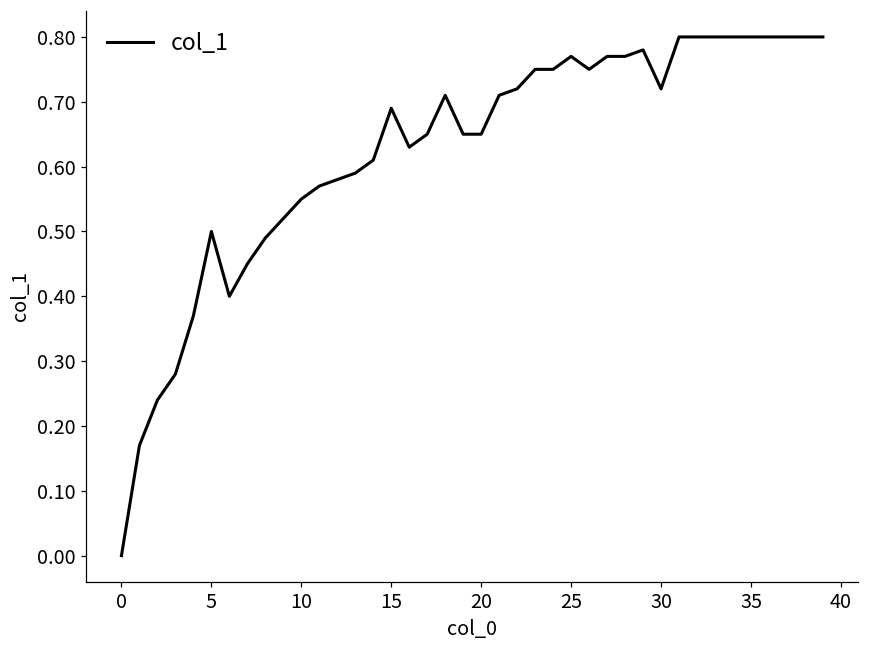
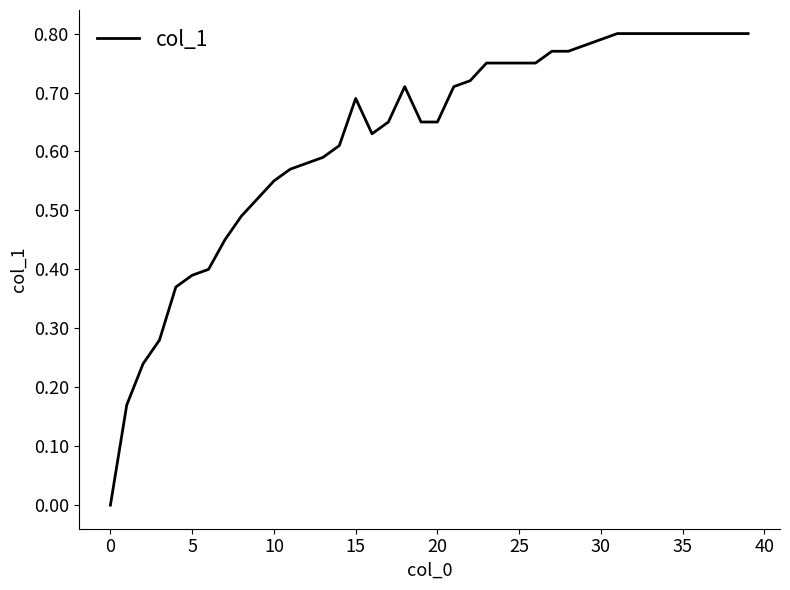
  {
    "0": 0.00,
-   "5": 0.50,
+   "5": 0.39,
    "10": 0.55,
    "15": 0.69,
    "20": 0.65,
-   "25": 0.77,
-   "30": 0.72,
+   "25": 0.75,
+   "30": 0.79,
    "35": 0.80
  }
